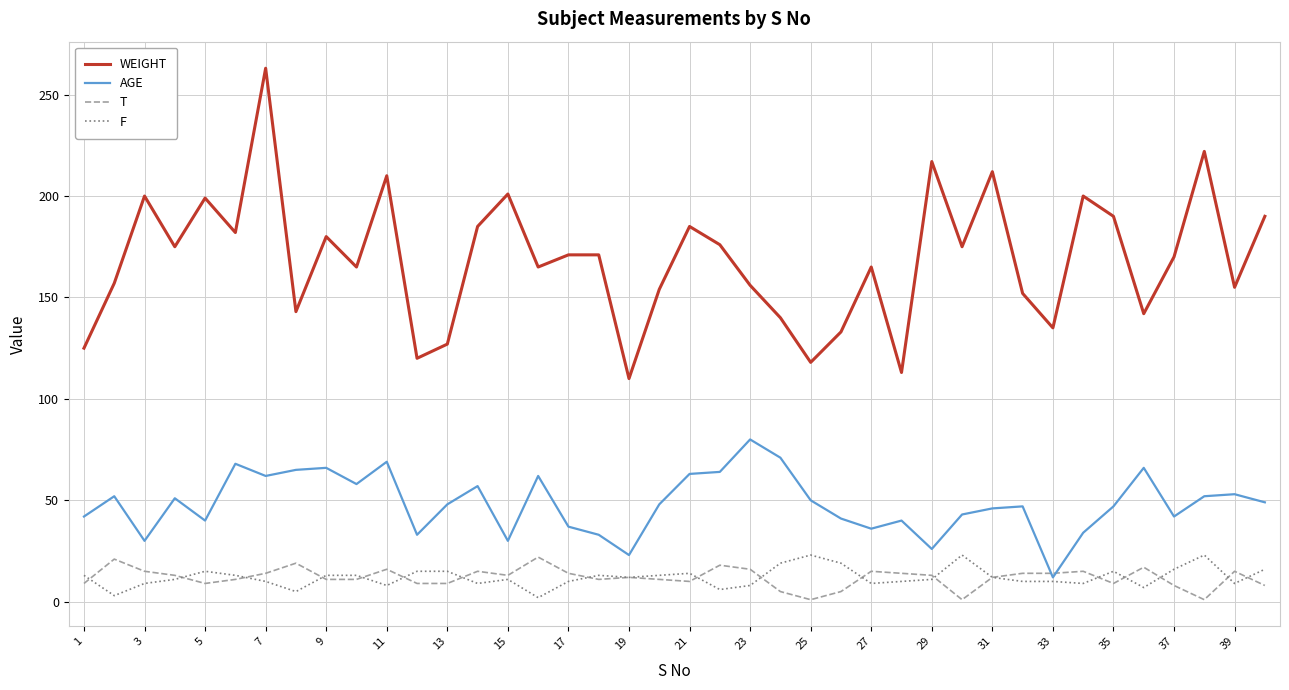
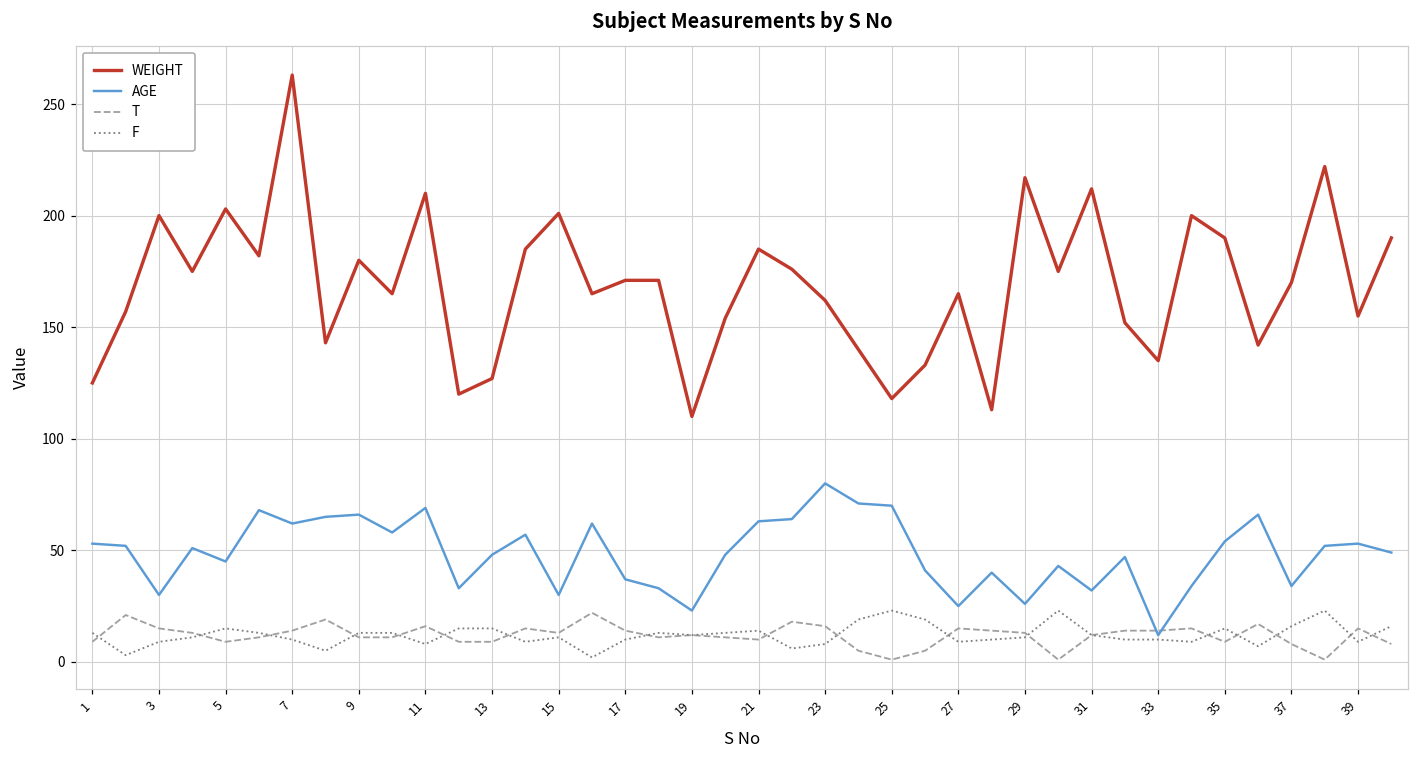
  {
    "WEIGHT": {
      "1": 125,
      "3": 200,
-     "5": 199,
+     "5": 203,
      "7": 263,
      "9": 180,
      "11": 210,
      "13": 127,
      "15": 201,
      "17": 171,
      "19": 110,
      "21": 185,
-     "23": 156,
+     "23": 162,
      "25": 118,
      "27": 165,
      "29": 217,
      "31": 212,
      "33": 135,
      "35": 190,
      "37": 170,
      "39": 155
    },
    "AGE": {
-     "1": 42,
+     "1": 53,
      "3": 30,
-     "5": 40,
+     "5": 45,
      "7": 62,
      "9": 66,
      "11": 69,
      "13": 48,
      "15": 30,
      "17": 37,
      "19": 23,
      "21": 63,
      "23": 80,
-     "25": 50,
-     "27": 36,
+     "25": 70,
+     "27": 25,
      "29": 26,
-     "31": 46,
+     "31": 32,
      "33": 12,
-     "35": 47,
-     "37": 42,
+     "35": 54,
+     "37": 34,
      "39": 53
    }
  }
